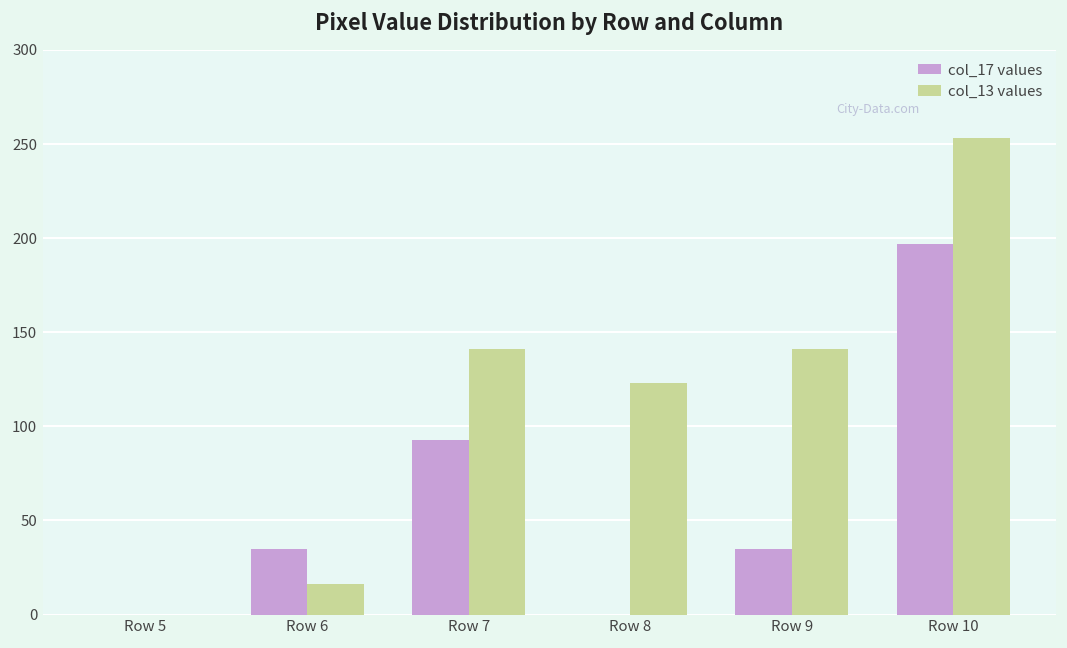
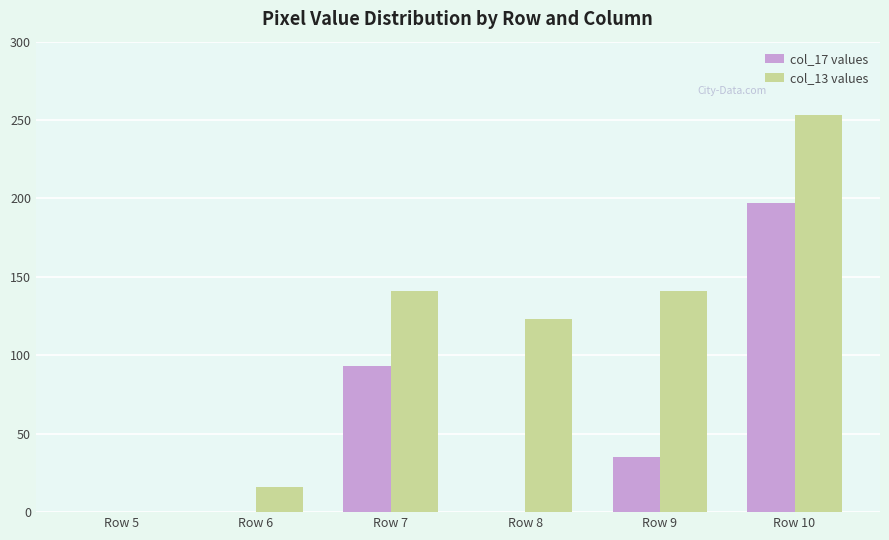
  {
    "col_17 values": {
      "Row 5": 0,
-     "Row 6": 35,
+     "Row 6": 0,
      "Row 7": 93,
      "Row 8": 0,
      "Row 9": 35,
      "Row 10": 197
    },
    "col_13 values": {
      "Row 5": 0,
      "Row 6": 16,
      "Row 7": 141,
      "Row 8": 123,
      "Row 9": 141,
      "Row 10": 253
    }
  }
